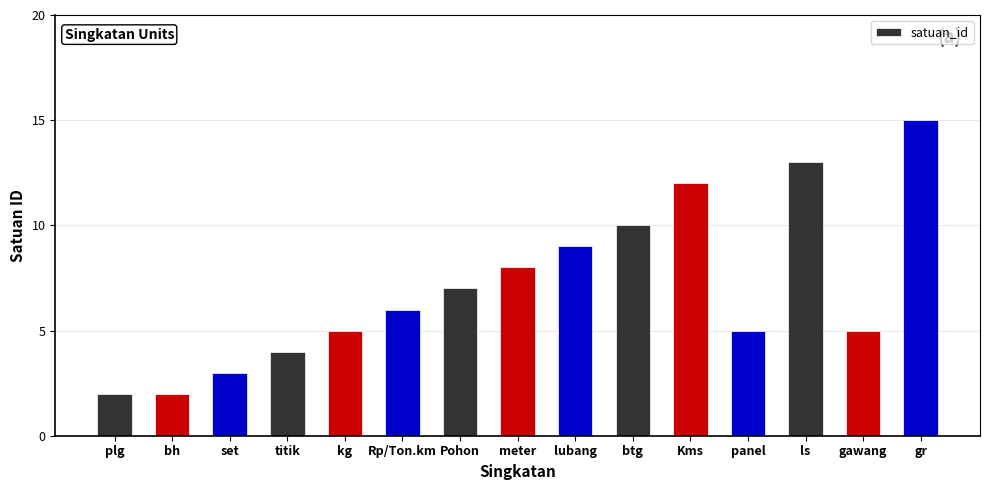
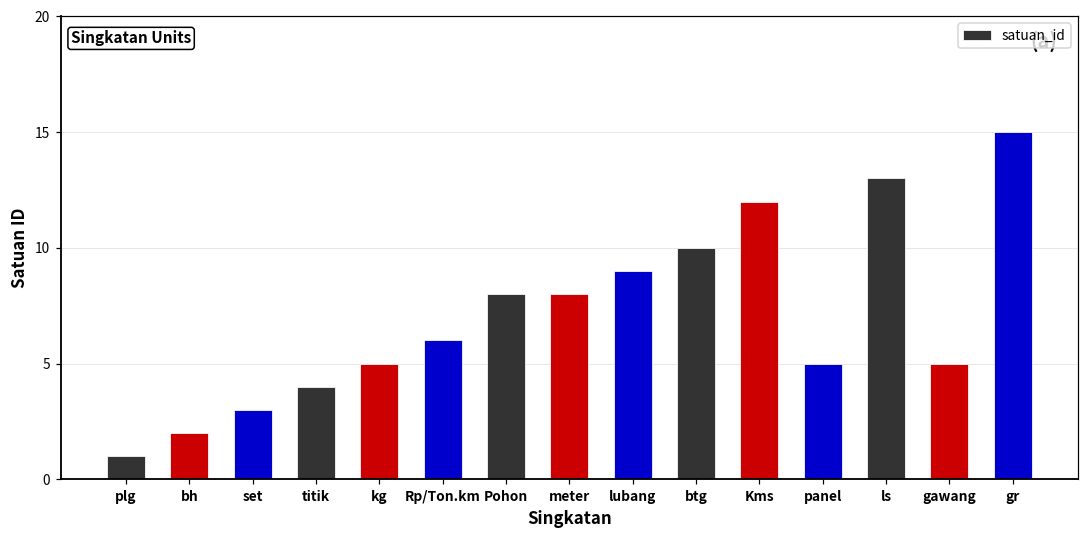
  {
-   "plg": 2,
+   "plg": 1,
    "bh": 2,
    "set": 3,
    "titik": 4,
    "kg": 5,
    "Rp/Ton.km": 6,
-   "Pohon": 7,
+   "Pohon": 8,
    "meter": 8,
    "lubang": 9,
    "btg": 10,
    "Kms": 12,
    "panel": 5,
    "ls": 13,
    "gawang": 5,
    "gr": 15
  }
